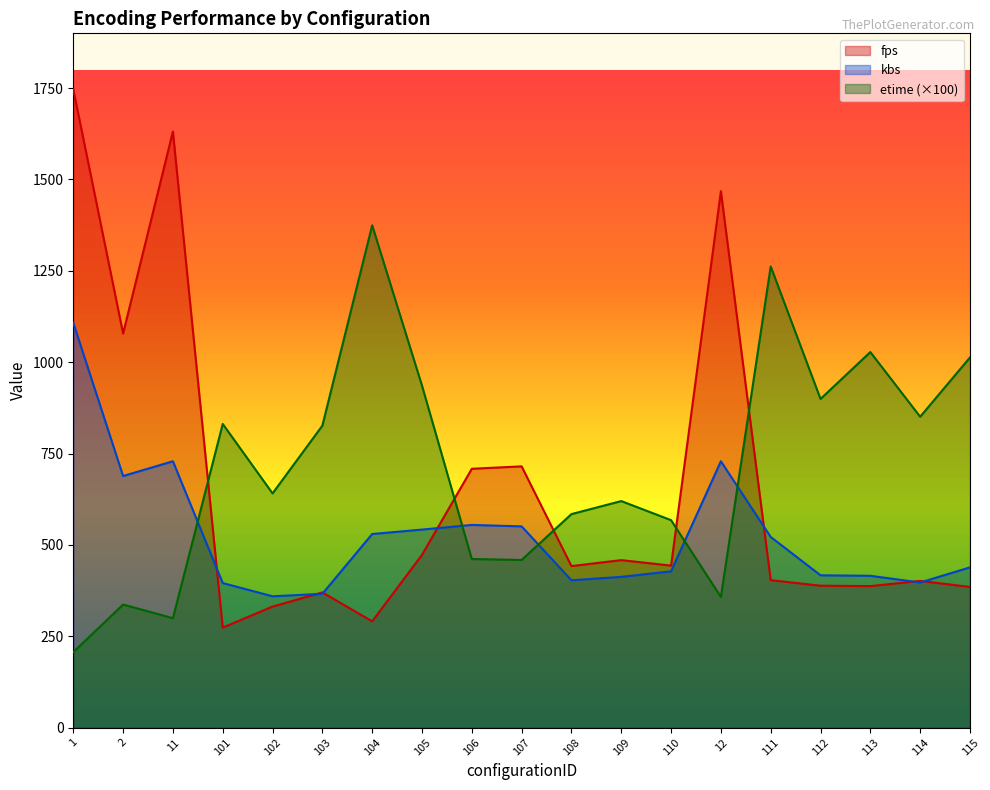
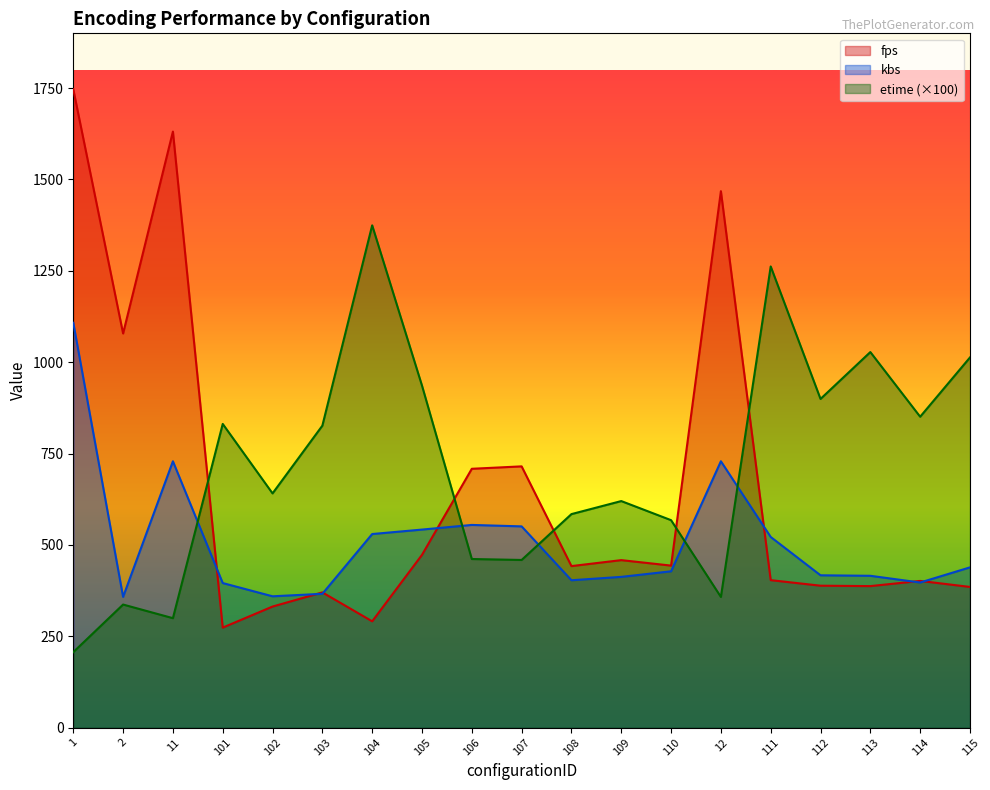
  {
    "fps": {
      "1": 1750,
      "2": 1080,
      "11": 1630,
      "101": 270,
      "102": 330,
      "104": 290,
      "105": 470,
      "106": 710,
      "107": 710,
      "108": 440,
      "109": 460,
      "110": 440,
      "12": 1470,
      "111": 400,
      "112": 390,
      "113": 390,
      "115": 380
    },
    "kbs": {
      "1": 1110,
-     "2": 690,
+     "2": 360,
      "11": 730,
      "101": 400,
      "102": 360,
      "104": 530,
      "105": 540,
      "106": 550,
      "107": 550,
      "108": 400,
      "109": 410,
      "110": 430,
      "12": 730,
      "111": 520,
      "112": 420,
      "113": 420,
      "115": 440
    },
    "etime (×100)": {
      "1": 210,
      "2": 340,
      "11": 300,
      "101": 830,
      "102": 640,
      "103": 830,
      "104": 1370,
      "105": 940,
      "106": 460,
      "107": 460,
      "108": 580,
      "109": 620,
      "110": 570,
      "12": 360,
      "111": 1260,
      "112": 900,
      "113": 1030,
      "114": 850,
      "115": 1010
    }
  }
